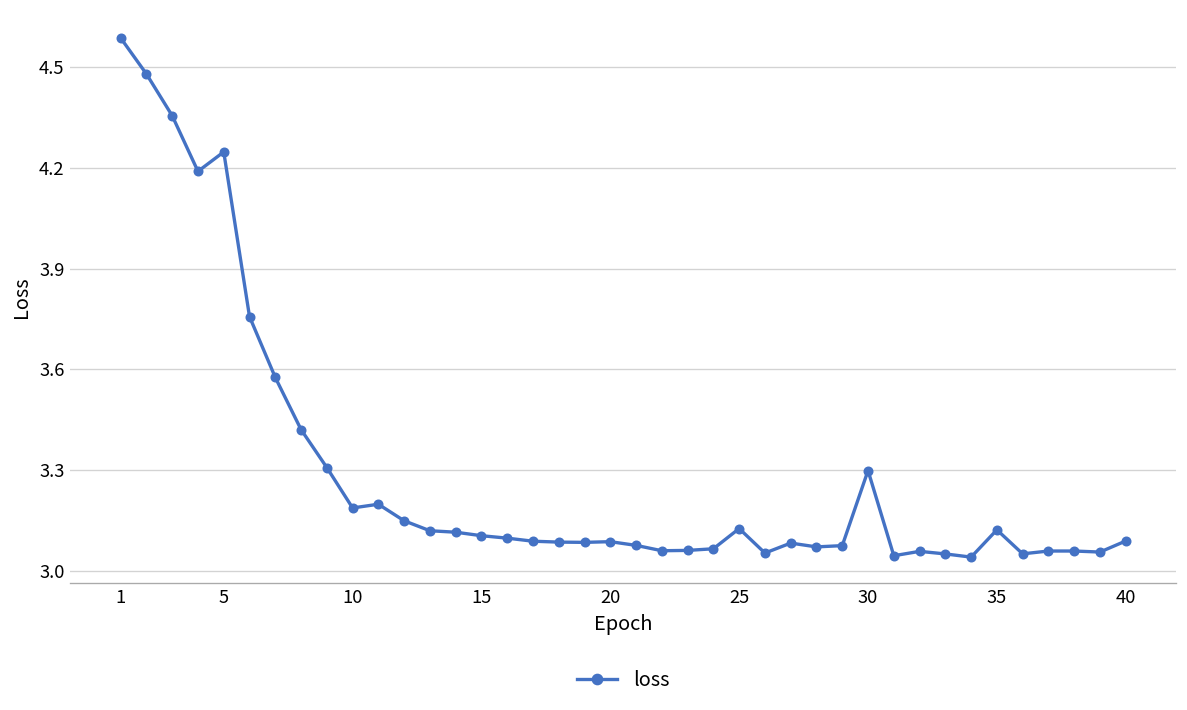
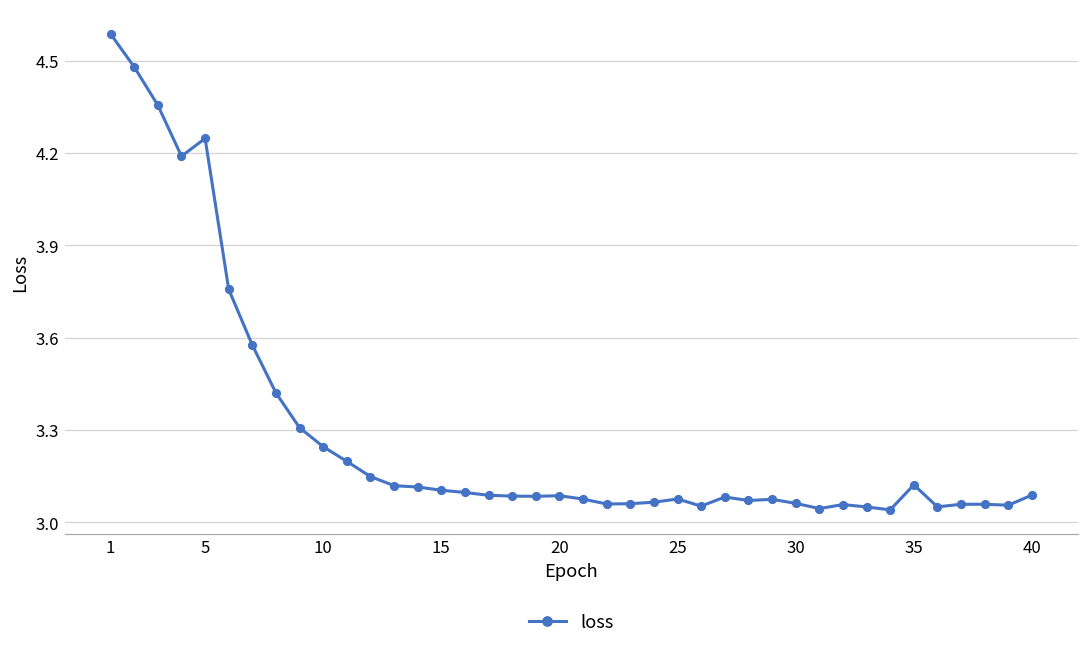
  {
    "1": 4.59,
    "5": 4.25,
-   "10": 3.19,
+   "10": 3.25,
    "15": 3.10,
    "20": 3.09,
-   "25": 3.13,
-   "30": 3.30,
+   "25": 3.08,
+   "30": 3.06,
    "35": 3.12,
    "40": 3.09
  }
